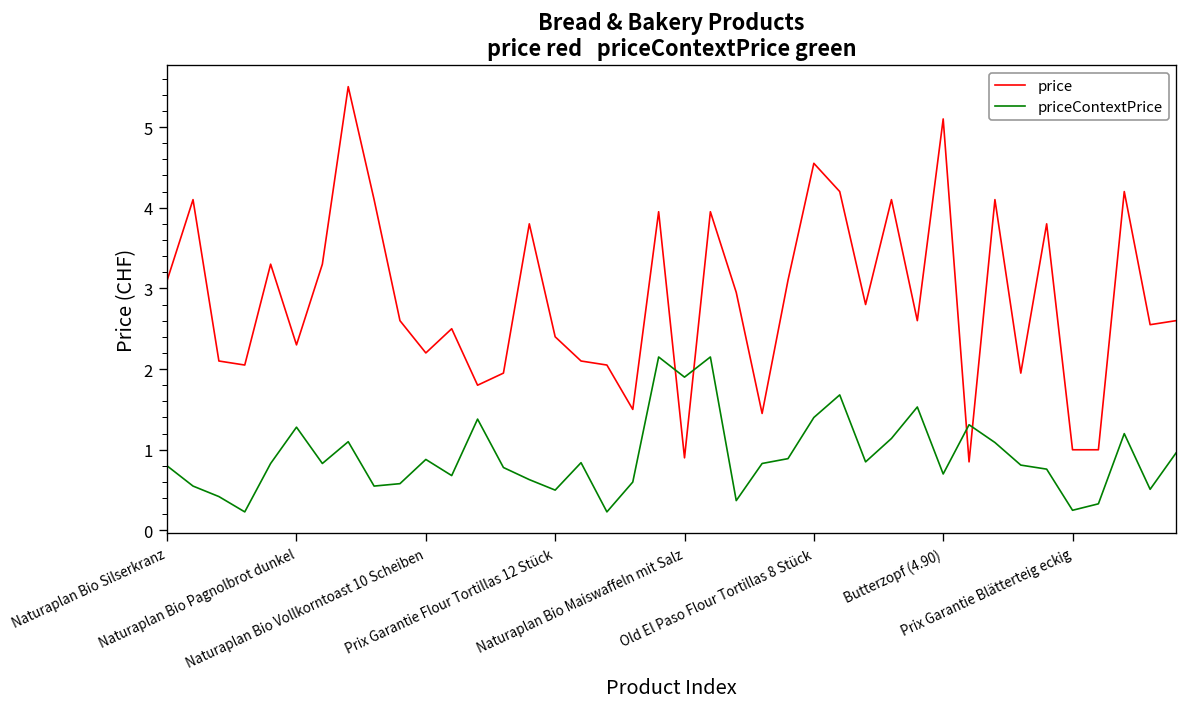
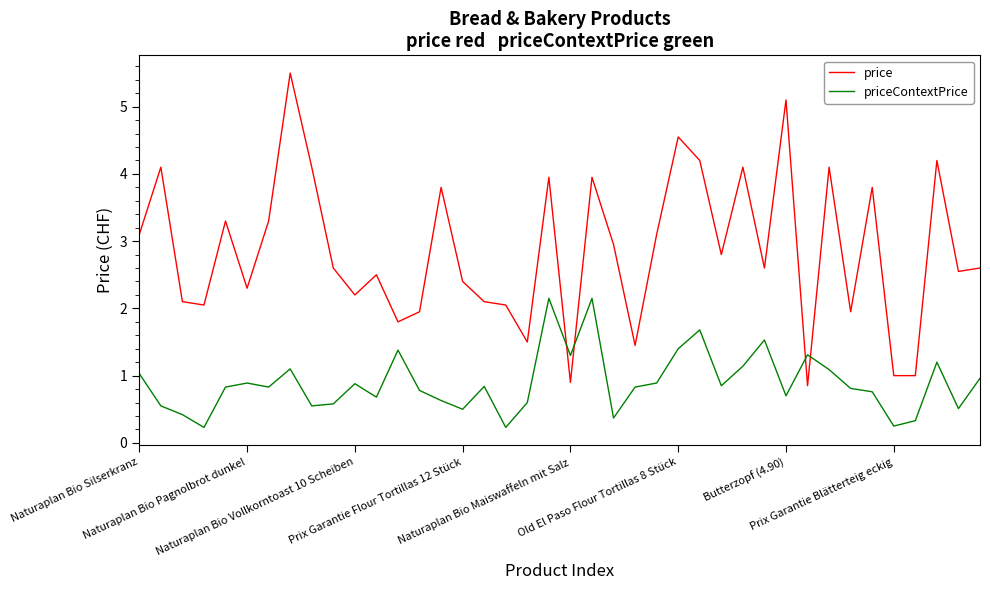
  {
    "price": {
      "Naturaplan Bio Silserkranz": 3.1,
      "Naturaplan Bio Pagnolbrot dunkel": 2.3,
      "Naturaplan Bio Vollkorntoast 10 Scheiben": 2.2,
      "Prix Garantie Flour Tortillas 12 Stück": 2.4,
      "Naturaplan Bio Maiswaffeln mit Salz": 0.9,
      "Old El Paso Flour Tortillas 8 Stück": 4.6,
      "Butterzopf (4.90)": 5.1,
      "Prix Garantie Blätterteig eckig": 1.0
    },
    "priceContextPrice": {
-     "Naturaplan Bio Silserkranz": 0.8,
-     "Naturaplan Bio Pagnolbrot dunkel": 1.3,
+     "Naturaplan Bio Silserkranz": 1.0,
+     "Naturaplan Bio Pagnolbrot dunkel": 0.9,
      "Naturaplan Bio Vollkorntoast 10 Scheiben": 0.9,
      "Prix Garantie Flour Tortillas 12 Stück": 0.5,
-     "Naturaplan Bio Maiswaffeln mit Salz": 1.9,
+     "Naturaplan Bio Maiswaffeln mit Salz": 1.3,
      "Old El Paso Flour Tortillas 8 Stück": 1.4,
      "Butterzopf (4.90)": 0.7,
      "Prix Garantie Blätterteig eckig": 0.3
    }
  }
